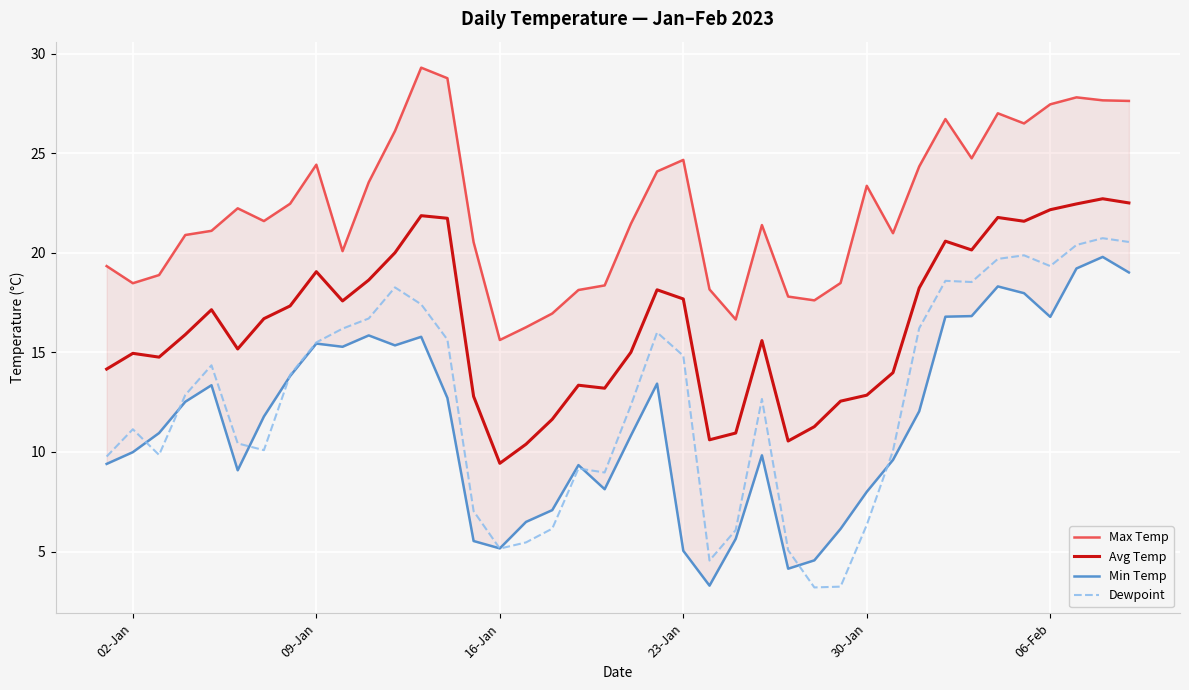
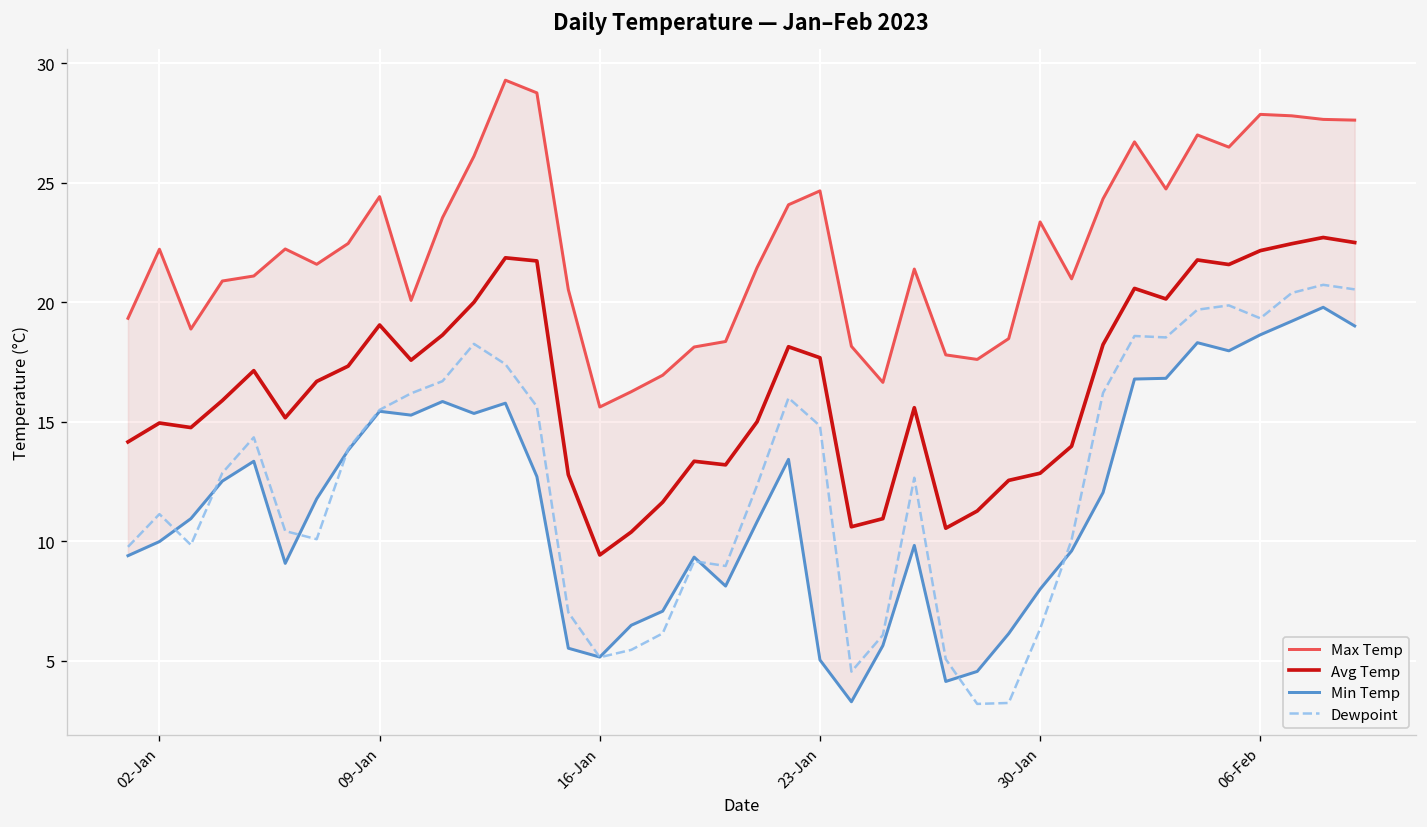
  {
    "Max Temp": {
-     "02-Jan": 18.5,
+     "02-Jan": 22.2,
      "09-Jan": 24.4,
      "16-Jan": 15.6,
      "23-Jan": 24.7,
      "30-Jan": 23.4,
-     "06-Feb": 27.5
+     "06-Feb": 27.9
    },
    "Avg Temp": {
      "02-Jan": 15.0,
      "09-Jan": 19.1,
      "16-Jan": 9.4,
      "23-Jan": 17.7,
      "30-Jan": 12.9,
      "06-Feb": 22.2
    },
    "Min Temp": {
      "02-Jan": 10.0,
      "23-Jan": 5.0,
      "30-Jan": 8.0,
-     "06-Feb": 16.8
+     "06-Feb": 18.6
    },
    "Dewpoint": {
      "02-Jan": 11.1,
      "23-Jan": 14.8,
      "30-Jan": 6.3,
      "06-Feb": 19.3
    }
  }
